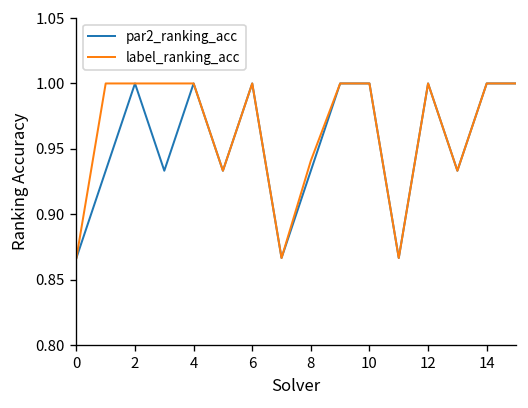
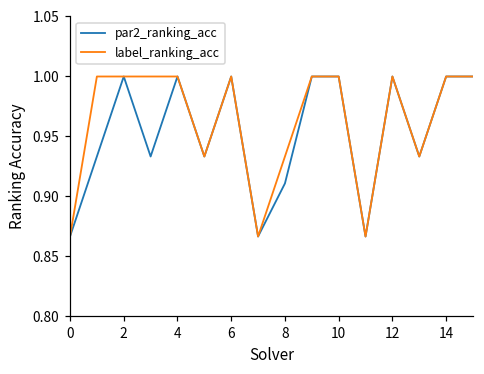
  {
    "par2_ranking_acc": {
-     "8": 0.933
+     "8": 0.911
    },
    "label_ranking_acc": {
-     "8": 0.941
+     "8": 0.933
    }
  }
